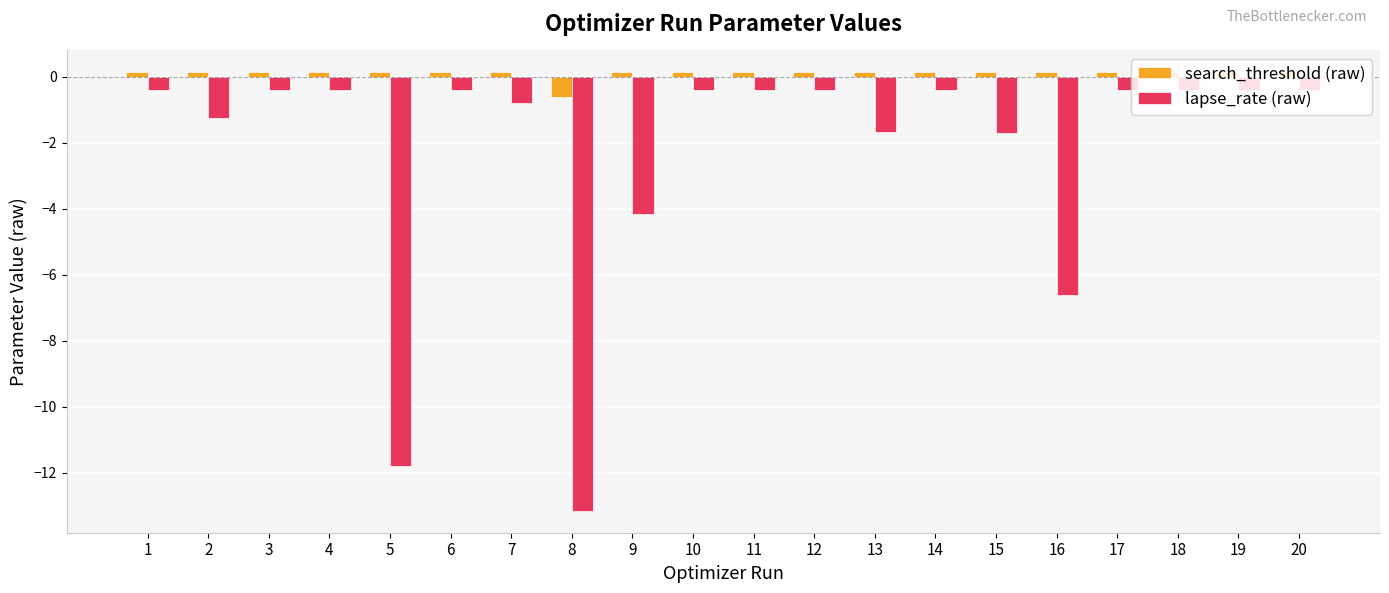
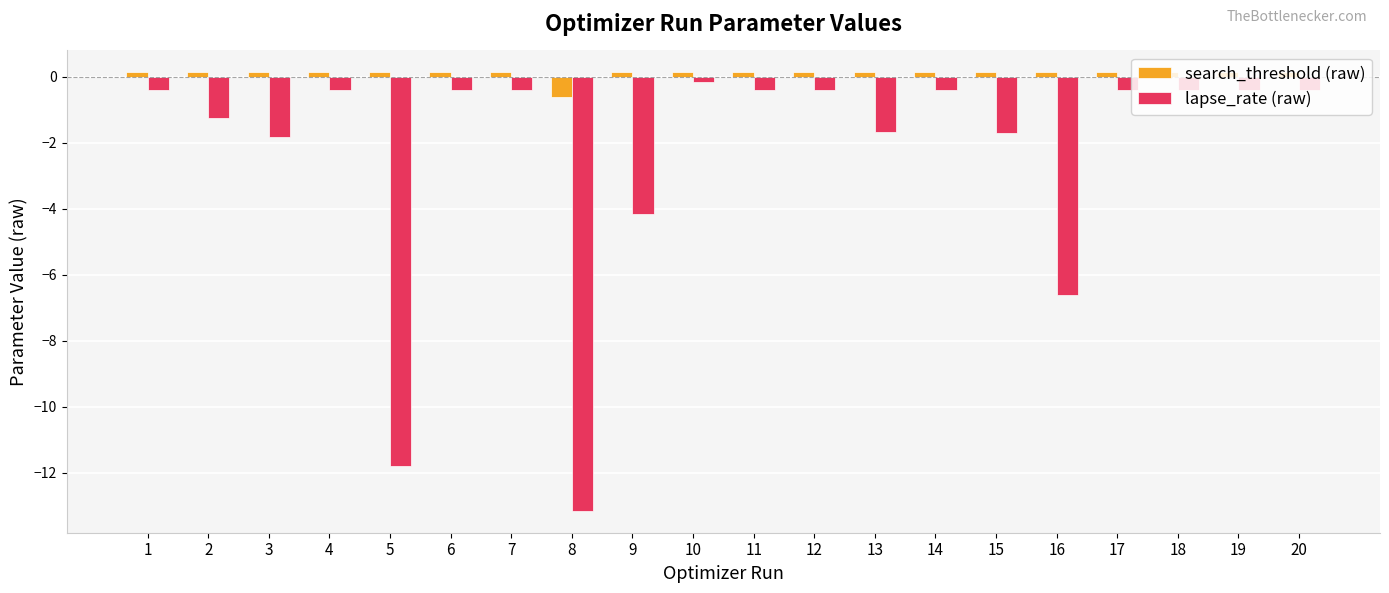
  {
    "search_threshold (raw)": {
      "1": 0.1,
      "2": 0.1,
      "3": 0.1,
      "4": 0.1,
      "5": 0.1,
      "6": 0.1,
      "7": 0.1,
      "8": -0.6,
      "9": 0.1,
      "10": 0.1,
      "11": 0.1,
      "12": 0.1,
      "13": 0.1,
      "14": 0.1,
      "15": 0.1,
      "16": 0.1,
      "17": 0.1
    },
    "lapse_rate (raw)": {
      "1": -0.4,
      "2": -1.3,
-     "3": -0.4,
+     "3": -1.8,
      "4": -0.4,
      "5": -11.8,
      "6": -0.4,
-     "7": -0.8,
+     "7": -0.4,
      "8": -13.2,
      "9": -4.1,
-     "10": -0.4,
+     "10": -0.1,
      "11": -0.4,
      "12": -0.4,
      "13": -1.7,
      "14": -0.4,
      "15": -1.7,
      "16": -6.6,
      "17": -0.4
    }
  }
